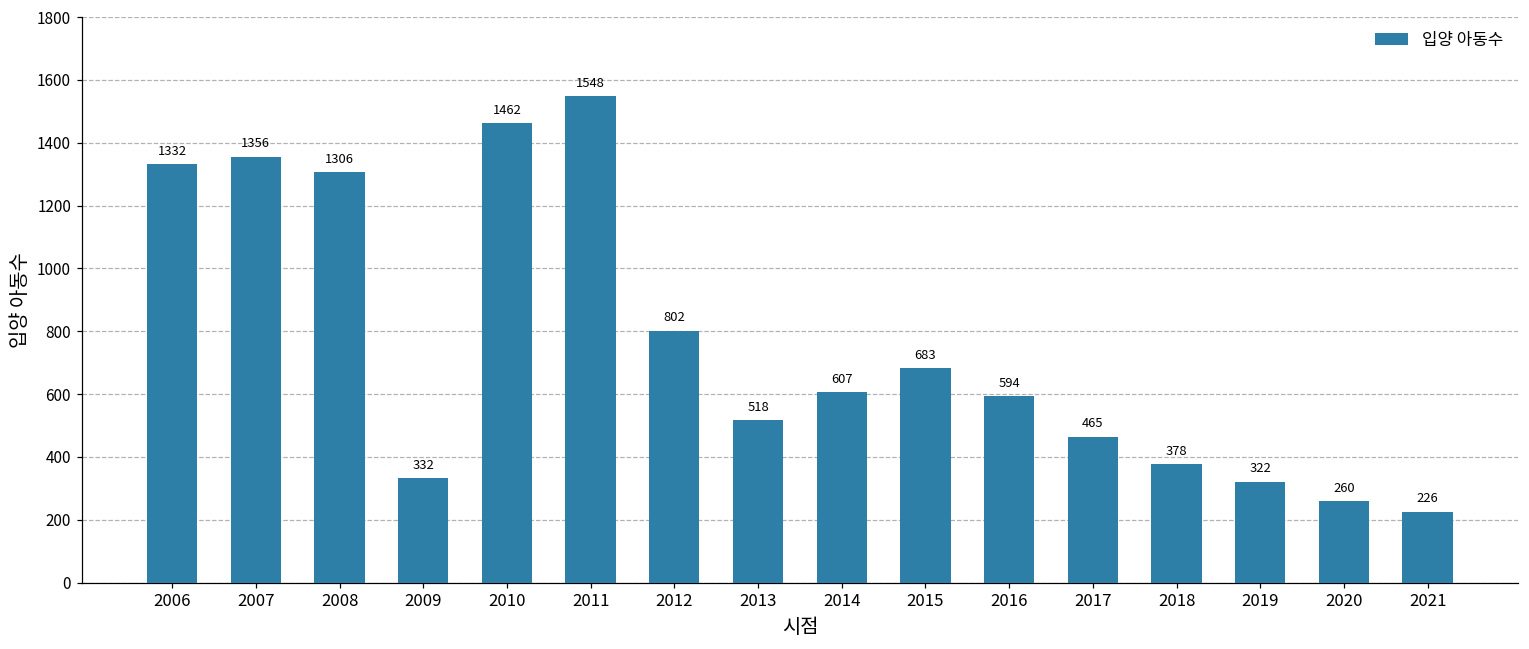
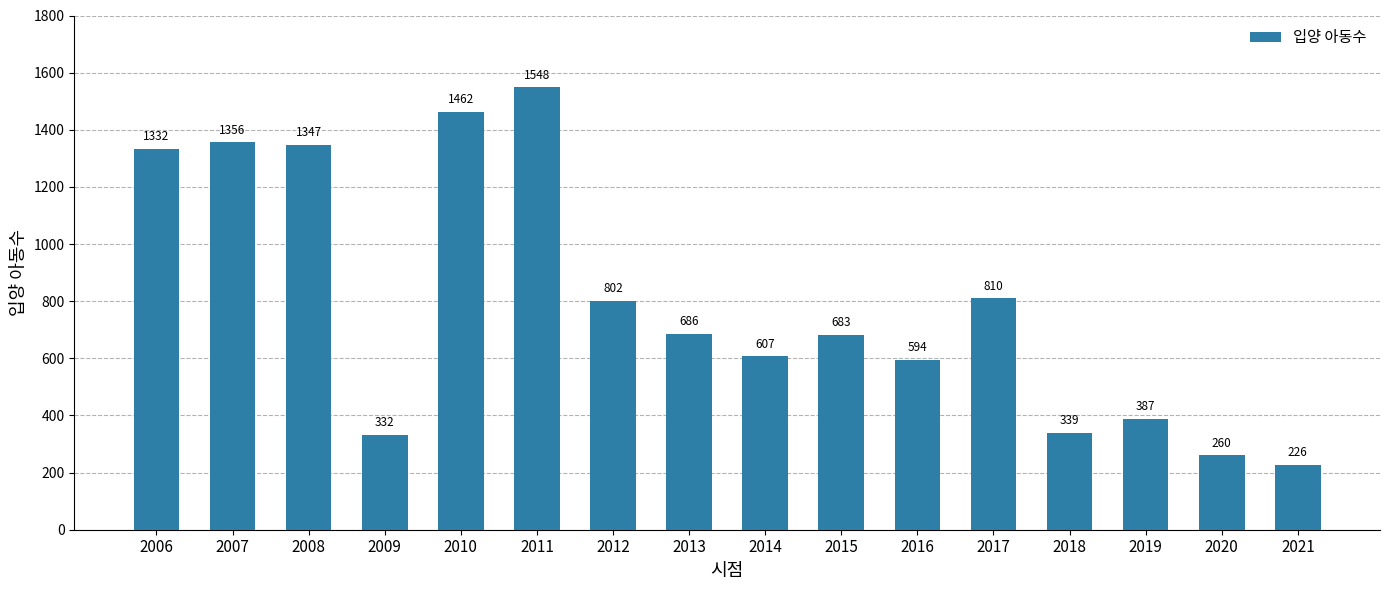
  {
    "2006": 1332,
    "2007": 1356,
-   "2008": 1306,
+   "2008": 1347,
    "2009": 332,
    "2010": 1462,
    "2011": 1548,
    "2012": 802,
-   "2013": 518,
+   "2013": 686,
    "2014": 607,
    "2015": 683,
    "2016": 594,
-   "2017": 465,
-   "2018": 378,
-   "2019": 322,
+   "2017": 810,
+   "2018": 339,
+   "2019": 387,
    "2020": 260,
    "2021": 226
  }
